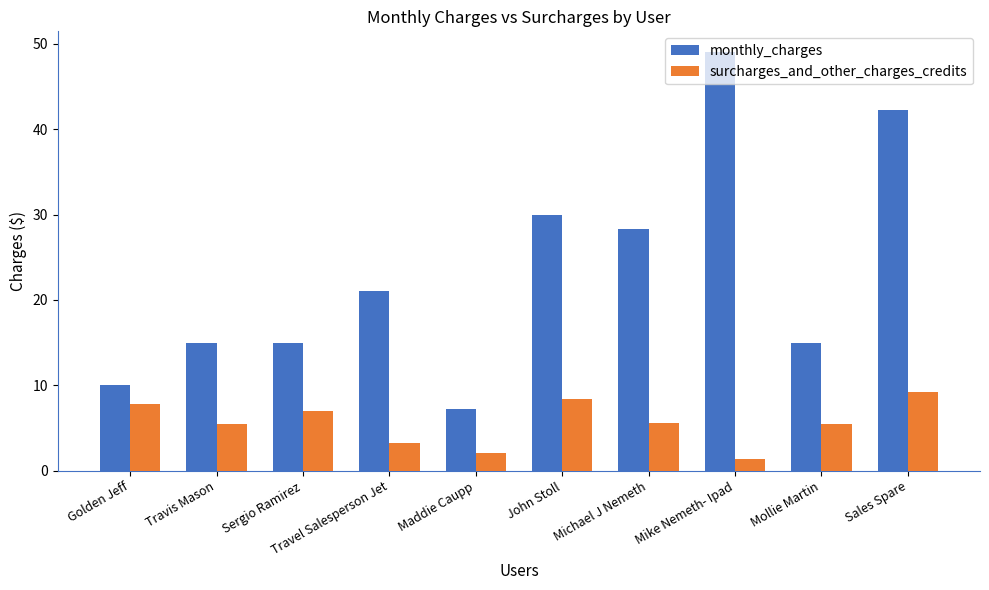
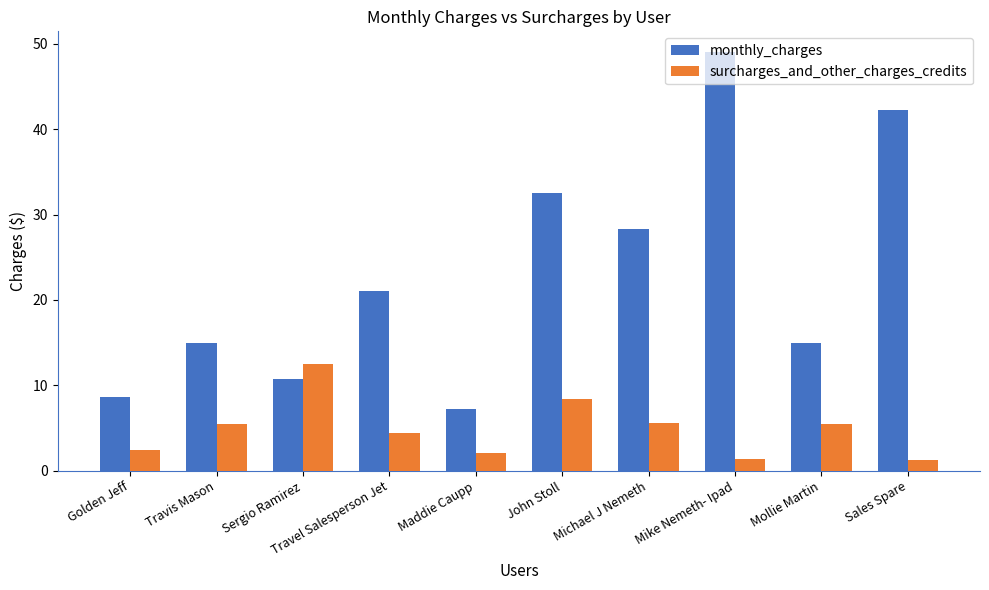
  {
    "monthly_charges": {
-     "Golden Jeff": 10,
+     "Golden Jeff": 9,
      "Travis Mason": 15,
-     "Sergio Ramirez": 15,
+     "Sergio Ramirez": 11,
      "Travel Salesperson Jet": 21,
      "Maddie Caupp": 7,
-     "John Stoll": 30,
+     "John Stoll": 33,
      "Michael J Nemeth": 28,
      "Mollie Martin": 15,
      "Sales Spare": 42
    },
    "surcharges_and_other_charges_credits": {
-     "Golden Jeff": 8,
+     "Golden Jeff": 2,
      "Travis Mason": 5,
-     "Sergio Ramirez": 7,
-     "Travel Salesperson Jet": 3,
+     "Sergio Ramirez": 13,
+     "Travel Salesperson Jet": 4,
      "Maddie Caupp": 2,
      "John Stoll": 8,
      "Michael J Nemeth": 6,
      "Mike Nemeth- Ipad": 1,
      "Mollie Martin": 5,
-     "Sales Spare": 9
+     "Sales Spare": 1
    }
  }
